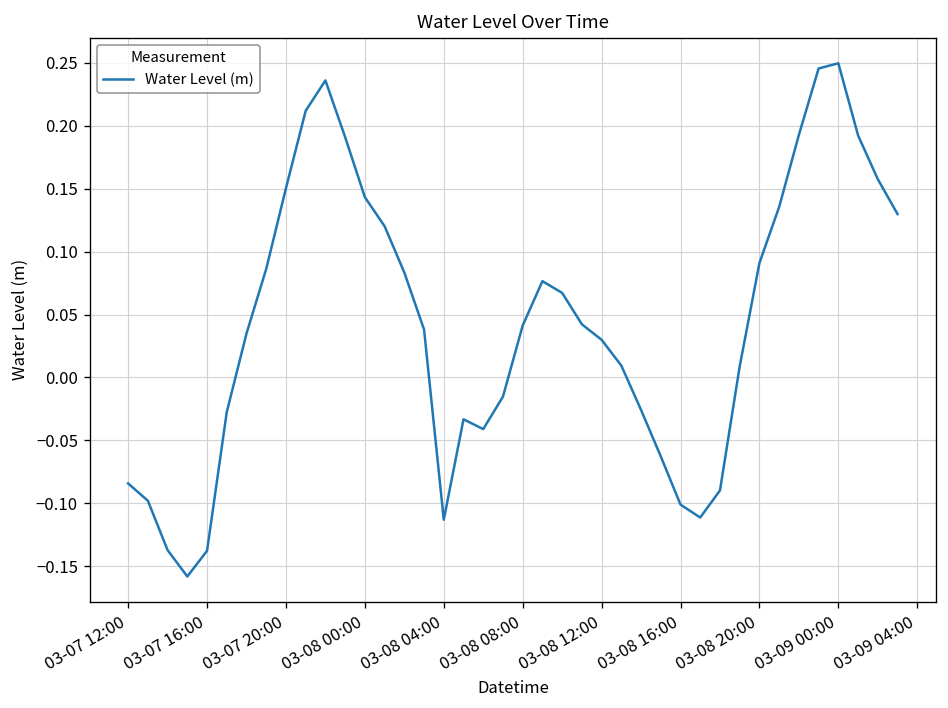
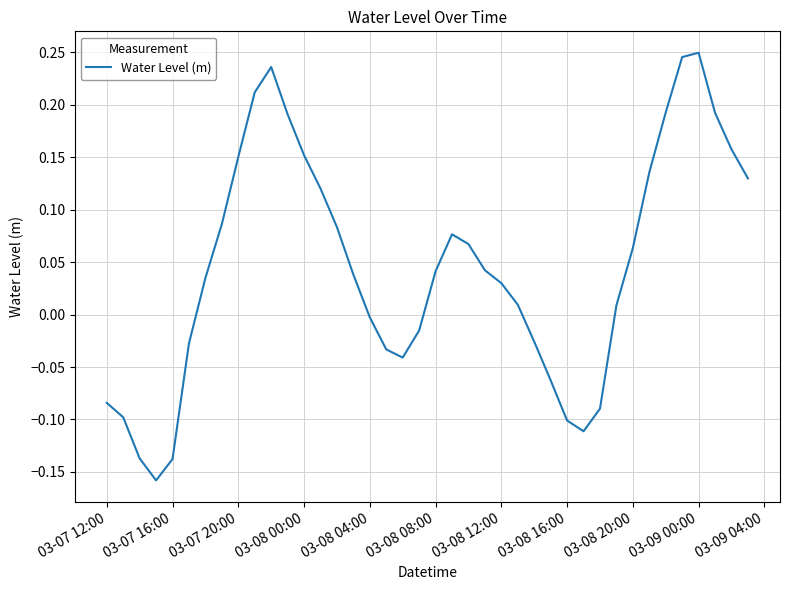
  {
    "03-07 12:00": -0.084,
    "03-07 16:00": -0.138,
    "03-07 20:00": 0.150,
-   "03-08 00:00": 0.143,
-   "03-08 04:00": -0.113,
+   "03-08 00:00": 0.152,
+   "03-08 04:00": -0.003,
    "03-08 08:00": 0.041,
    "03-08 12:00": 0.030,
    "03-08 16:00": -0.101,
-   "03-08 20:00": 0.091,
+   "03-08 20:00": 0.063,
    "03-09 00:00": 0.250
  }
